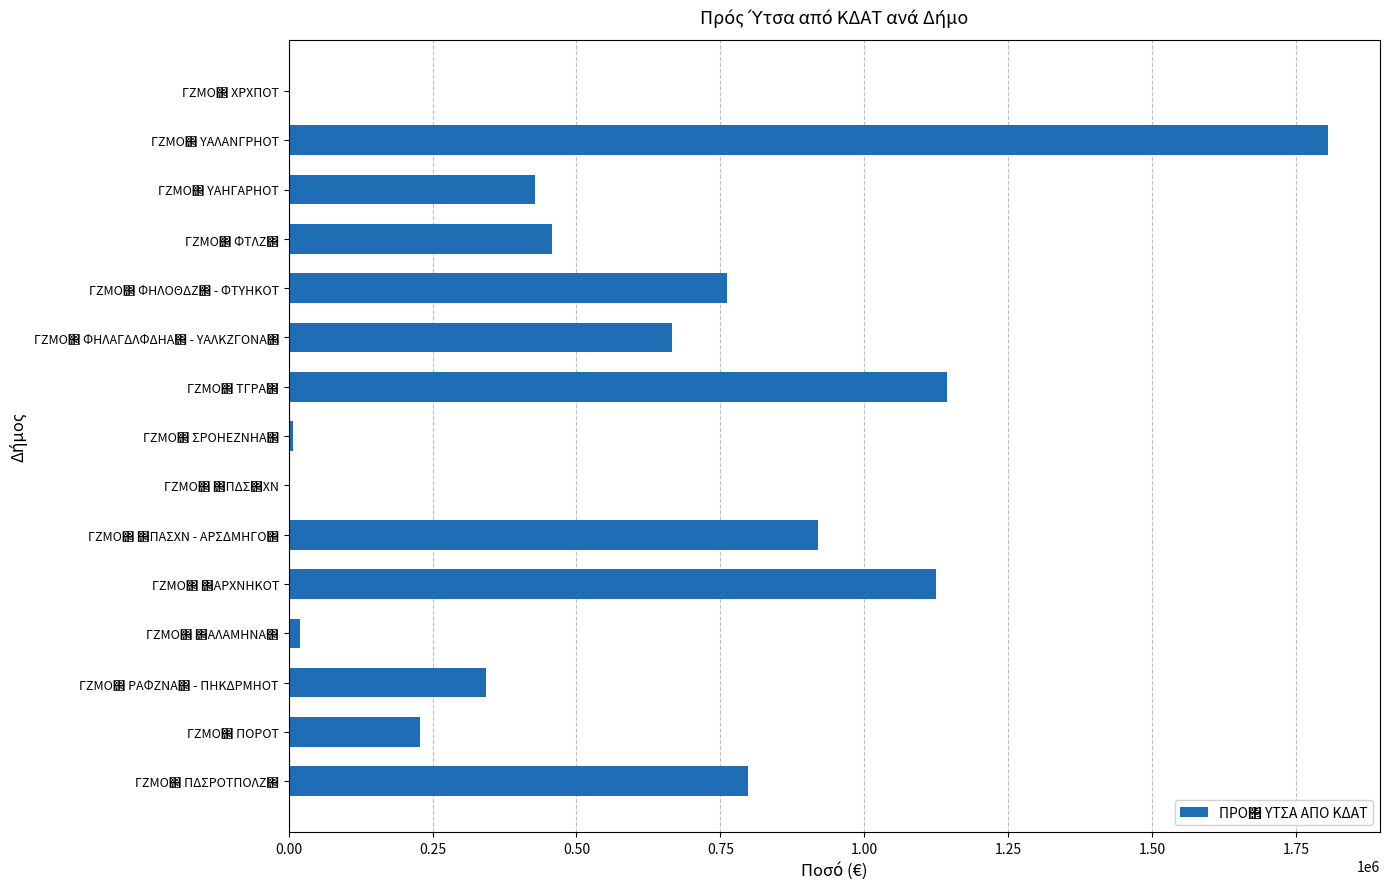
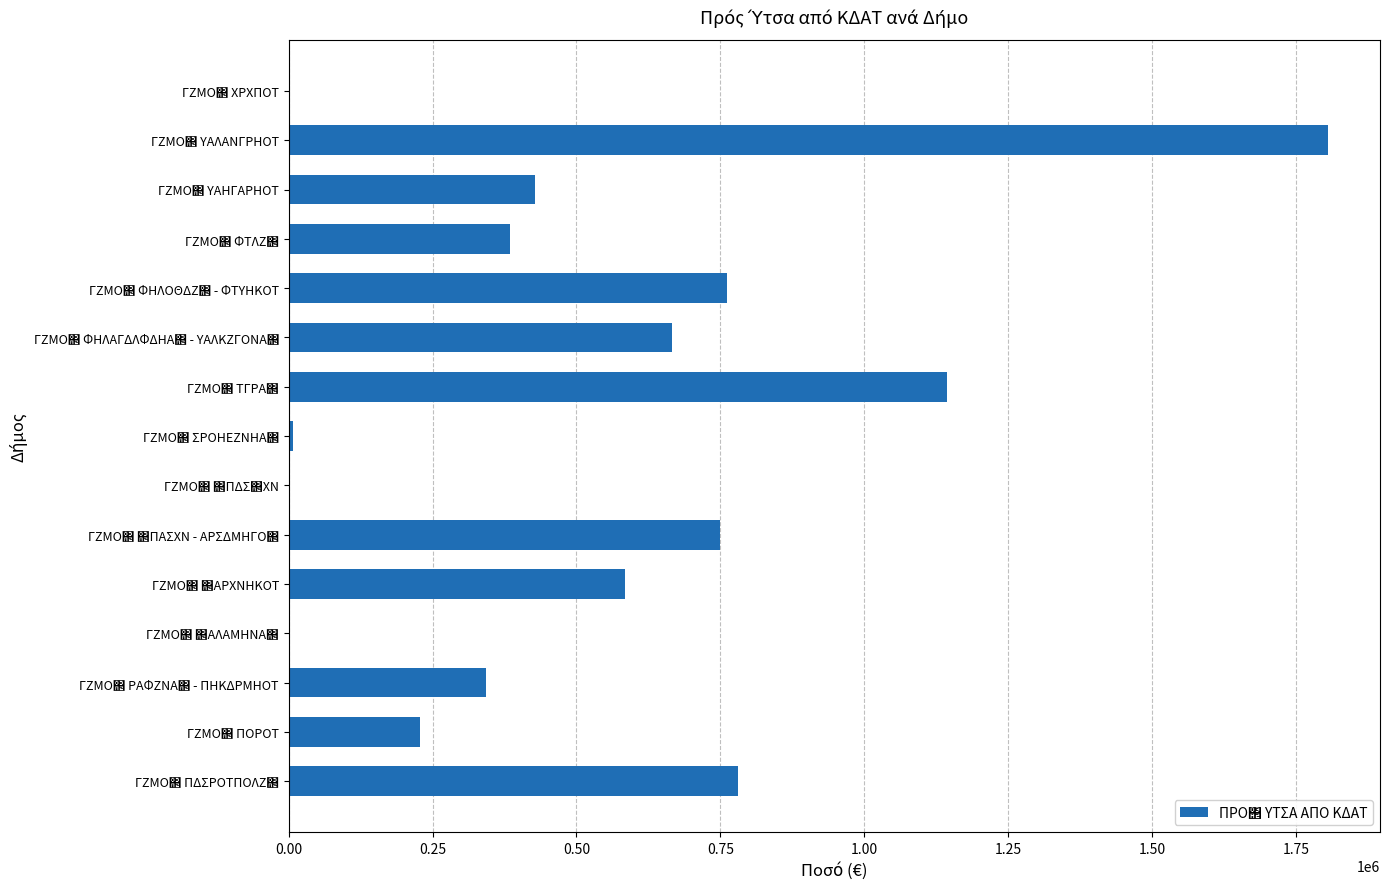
  {
    "ΓΖΜΟ΢ ΧΡΧΠΟΤ": 0,
    "ΓΖΜΟ΢ ΥΑΛΑΝΓΡΗΟΤ": 1810000,
    "ΓΖΜΟ΢ ΥΑΗΓΑΡΗΟΤ": 430000,
-   "ΓΖΜΟ΢ ΦΤΛΖ΢": 460000,
+   "ΓΖΜΟ΢ ΦΤΛΖ΢": 380000,
    "ΓΖΜΟ΢ ΦΗΛΟΘΔΖ΢ - ΦΤΥΗΚΟΤ": 760000,
    "ΓΖΜΟ΢ ΦΗΛΑΓΔΛΦΔΗΑ΢ - ΥΑΛΚΖΓΟΝΑ΢": 670000,
    "ΓΖΜΟ΢ ΤΓΡΑ΢": 1140000,
    "ΓΖΜΟ΢ ΣΡΟΗΕΖΝΗΑ΢": 10000,
    "ΓΖΜΟ΢ ΢ΠΔΣ΢ΧΝ": 0,
-   "ΓΖΜΟ΢ ΢ΠΑΣΧΝ - ΑΡΣΔΜΗΓΟ΢": 920000,
-   "ΓΖΜΟ΢ ΢ΑΡΧΝΗΚΟΤ": 1130000,
-   "ΓΖΜΟ΢ ΢ΑΛΑΜΗΝΑ΢": 20000,
+   "ΓΖΜΟ΢ ΢ΠΑΣΧΝ - ΑΡΣΔΜΗΓΟ΢": 750000,
+   "ΓΖΜΟ΢ ΢ΑΡΧΝΗΚΟΤ": 580000,
+   "ΓΖΜΟ΢ ΢ΑΛΑΜΗΝΑ΢": 0,
    "ΓΖΜΟ΢ ΡΑΦΖΝΑ΢ - ΠΗΚΔΡΜΗΟΤ": 340000,
    "ΓΖΜΟ΢ ΠΟΡΟΤ": 230000,
-   "ΓΖΜΟ΢ ΠΔΣΡΟΤΠΟΛΖ΢": 800000
+   "ΓΖΜΟ΢ ΠΔΣΡΟΤΠΟΛΖ΢": 780000
  }
